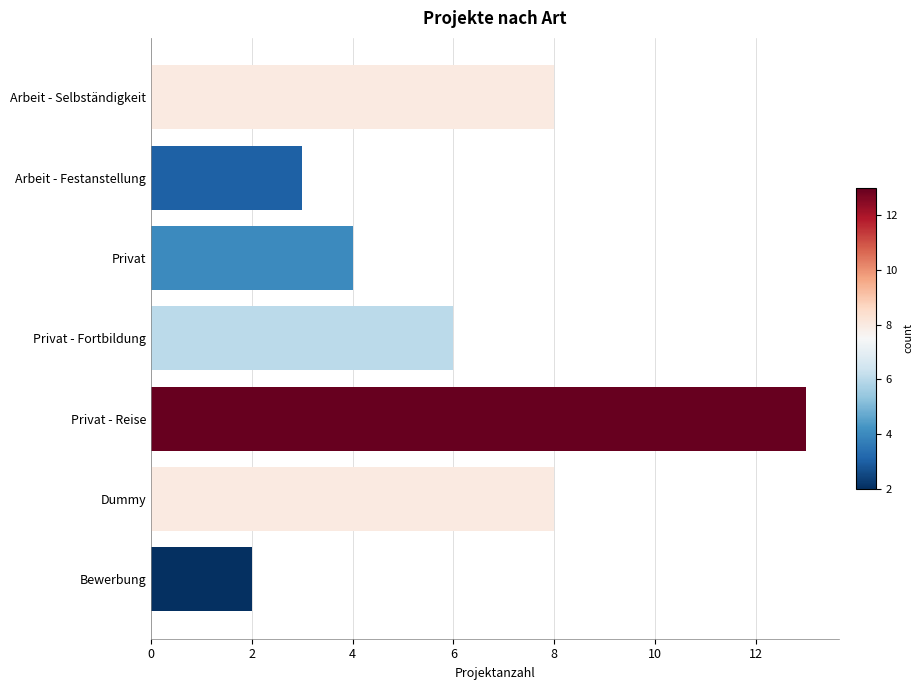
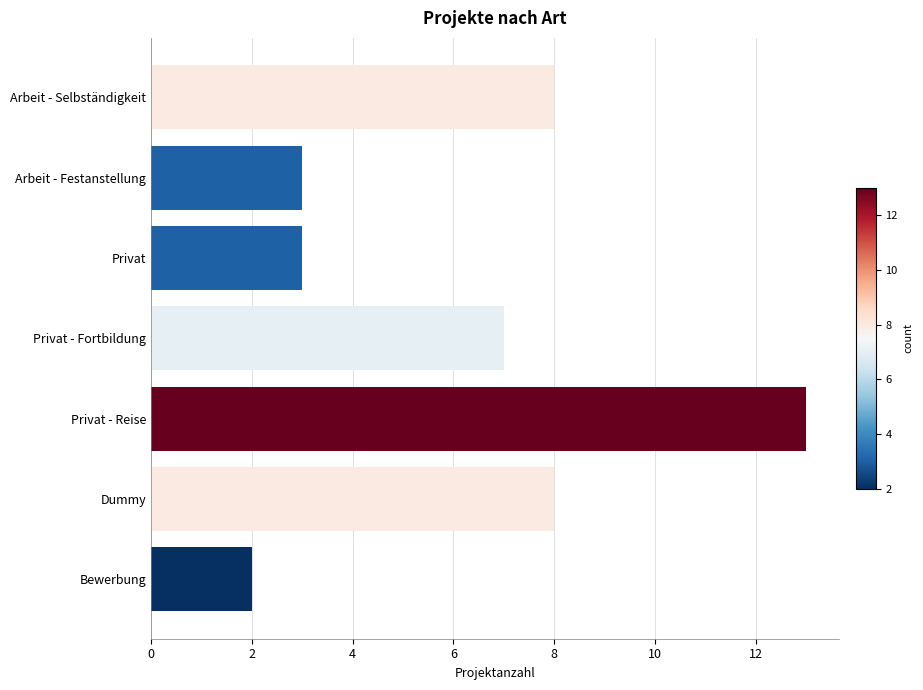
  {
    "Arbeit - Selbständigkeit": 8,
    "Arbeit - Festanstellung": 3,
-   "Privat": 4,
-   "Privat - Fortbildung": 6,
+   "Privat": 3,
+   "Privat - Fortbildung": 7,
    "Privat - Reise": 13,
    "Dummy": 8,
    "Bewerbung": 2
  }
